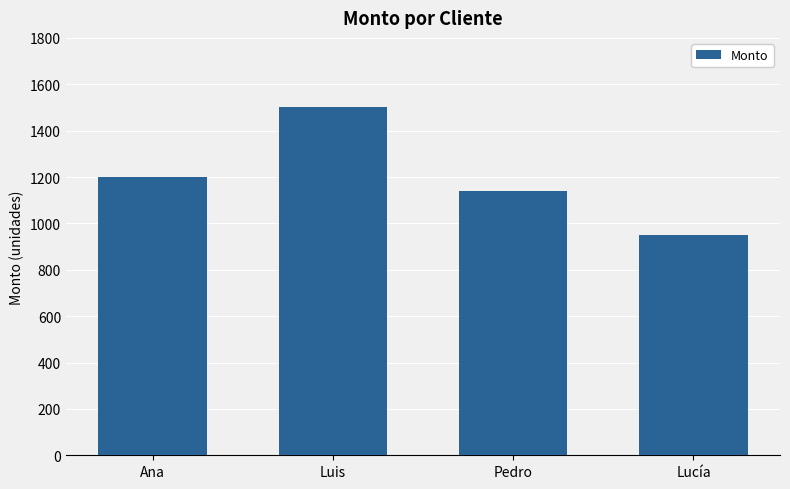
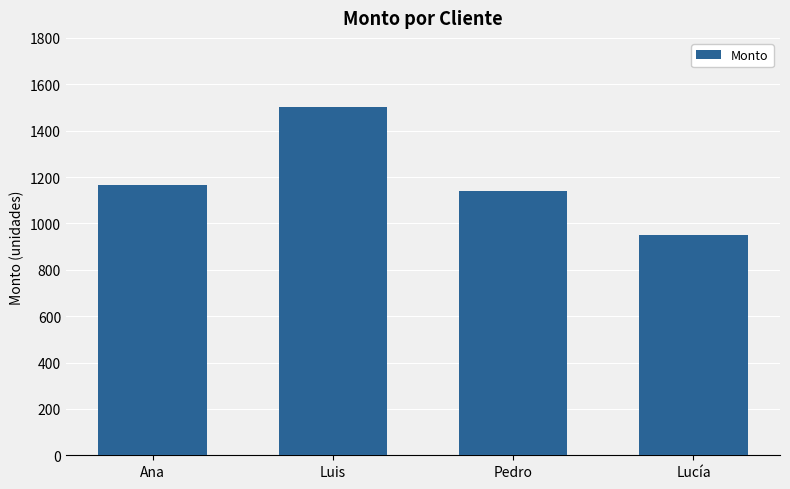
  {
-   "Ana": 1200,
+   "Ana": 1170,
    "Luis": 1500,
    "Pedro": 1140,
    "Lucía": 950
  }
